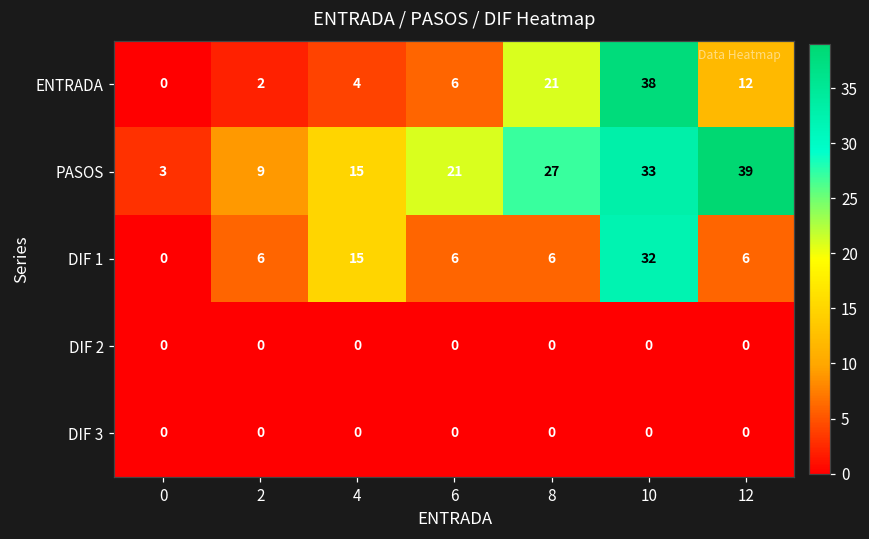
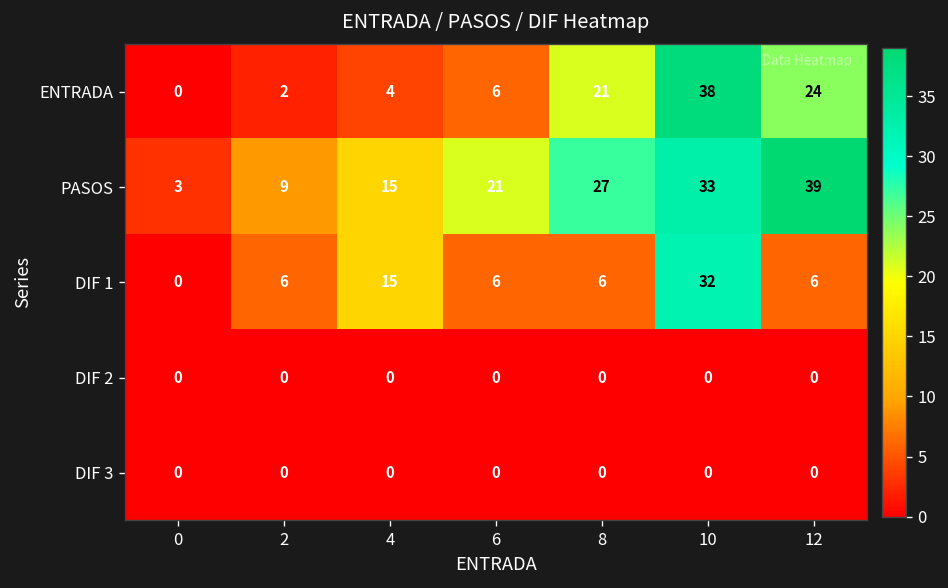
  {
    "ENTRADA": {
      "0": 0,
      "2": 2,
      "4": 4,
      "6": 6,
      "8": 21,
      "10": 38,
-     "12": 12
+     "12": 24
    },
    "PASOS": {
      "0": 3,
      "2": 9,
      "4": 15,
      "6": 21,
      "8": 27,
      "10": 33,
      "12": 39
    },
    "DIF 1": {
      "0": 0,
      "2": 6,
      "4": 15,
      "6": 6,
      "8": 6,
      "10": 32,
      "12": 6
    },
    "DIF 2": {
      "0": 0,
      "2": 0,
      "4": 0,
      "6": 0,
      "8": 0,
      "10": 0,
      "12": 0
    },
    "DIF 3": {
      "0": 0,
      "2": 0,
      "4": 0,
      "6": 0,
      "8": 0,
      "10": 0,
      "12": 0
    }
  }
